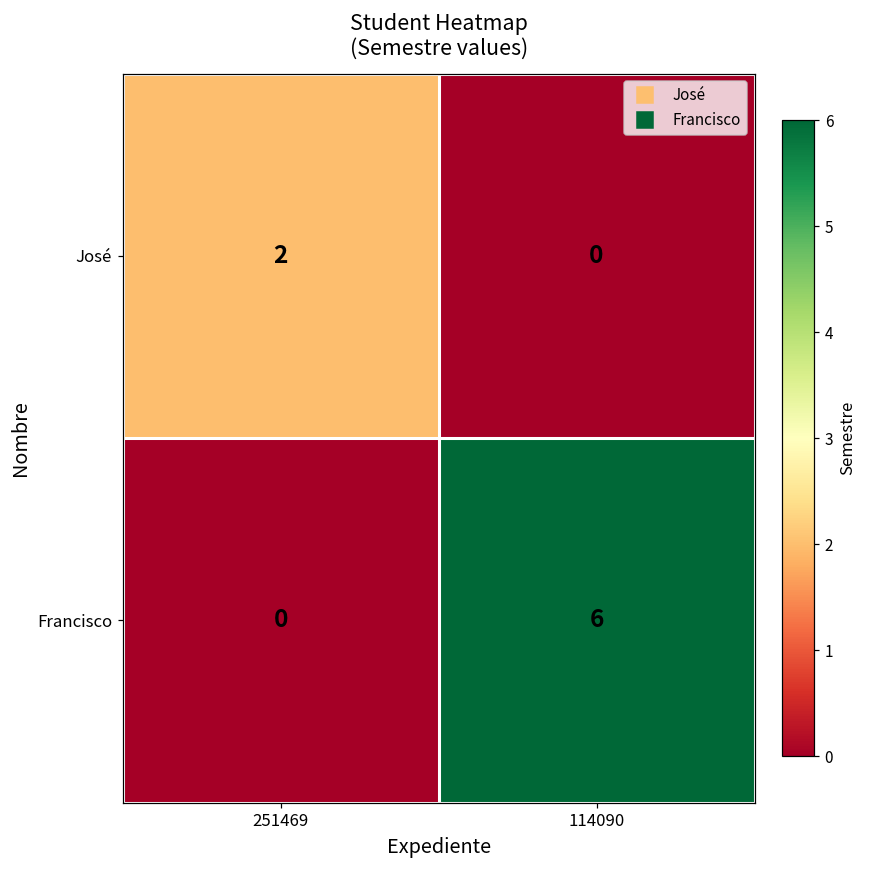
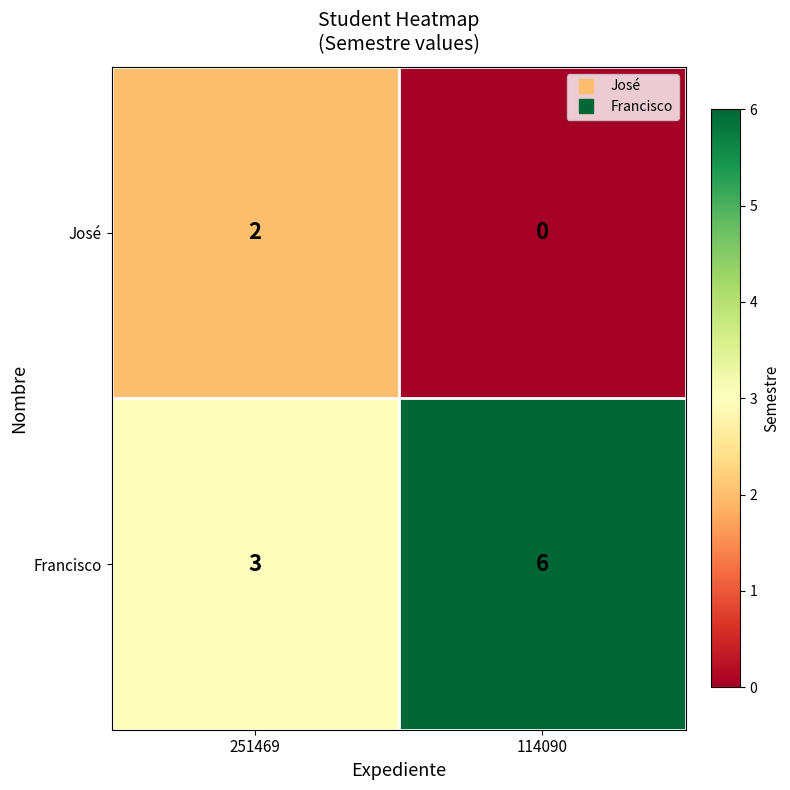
  {
    "José": {
      "251469": 2,
      "114090": 0
    },
    "Francisco": {
-     "251469": 0,
+     "251469": 3,
      "114090": 6
    }
  }
